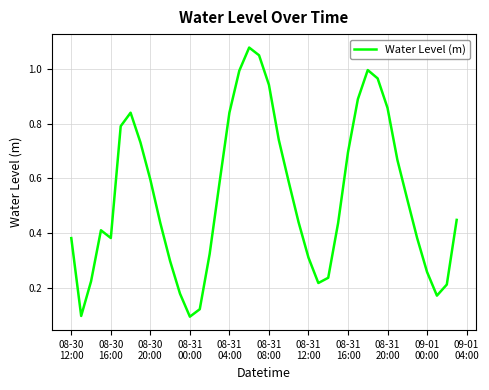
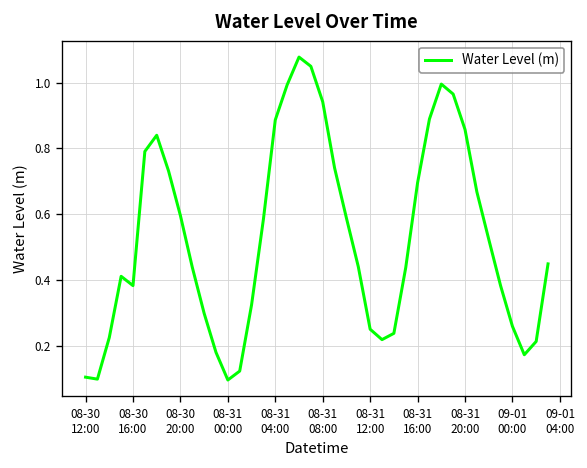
  {
-   "08-30 12:00": 0.38,
+   "08-30 12:00": 0.10,
    "08-30 16:00": 0.38,
    "08-30 20:00": 0.60,
    "08-31 00:00": 0.10,
-   "08-31 04:00": 0.84,
+   "08-31 04:00": 0.89,
    "08-31 08:00": 0.94,
-   "08-31 12:00": 0.31,
+   "08-31 12:00": 0.25,
    "08-31 16:00": 0.70,
    "08-31 20:00": 0.86,
    "09-01 00:00": 0.26
  }
